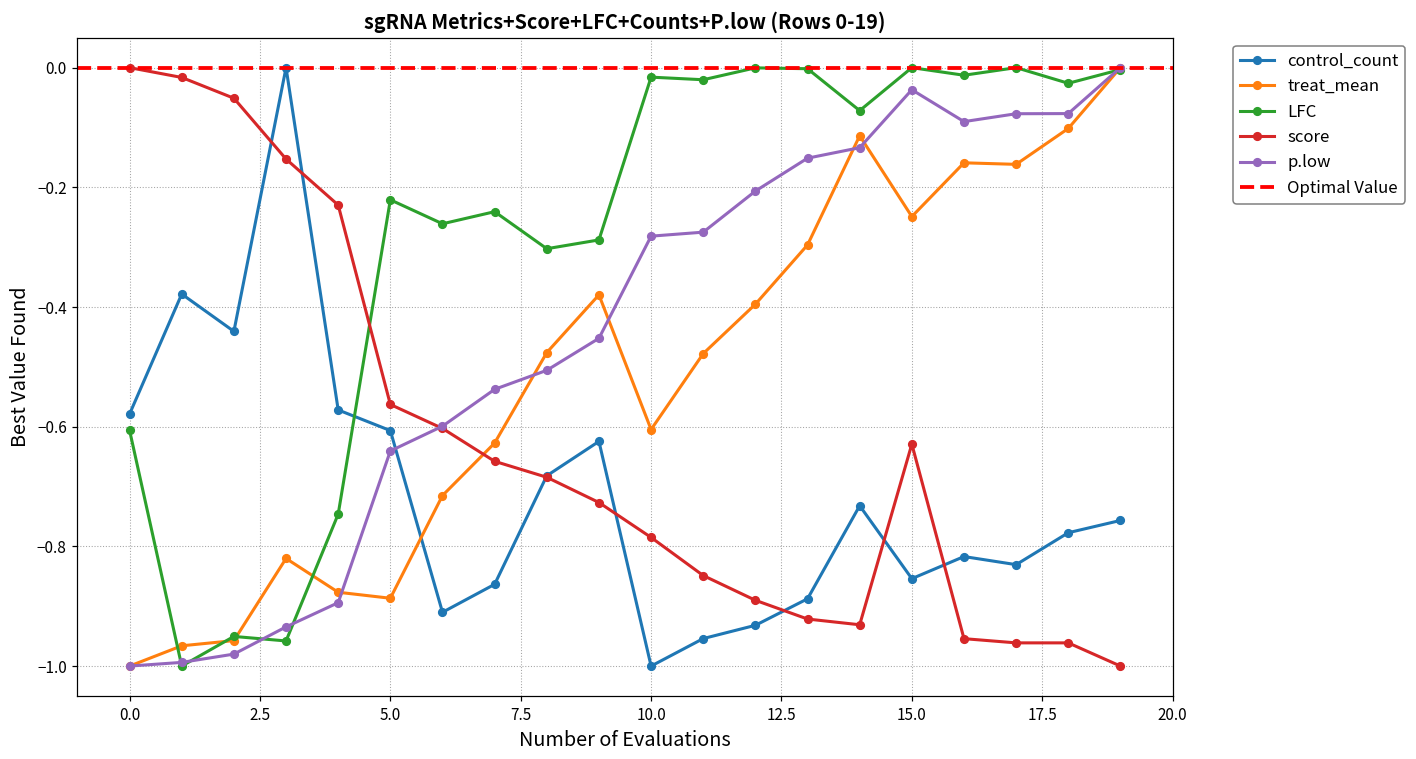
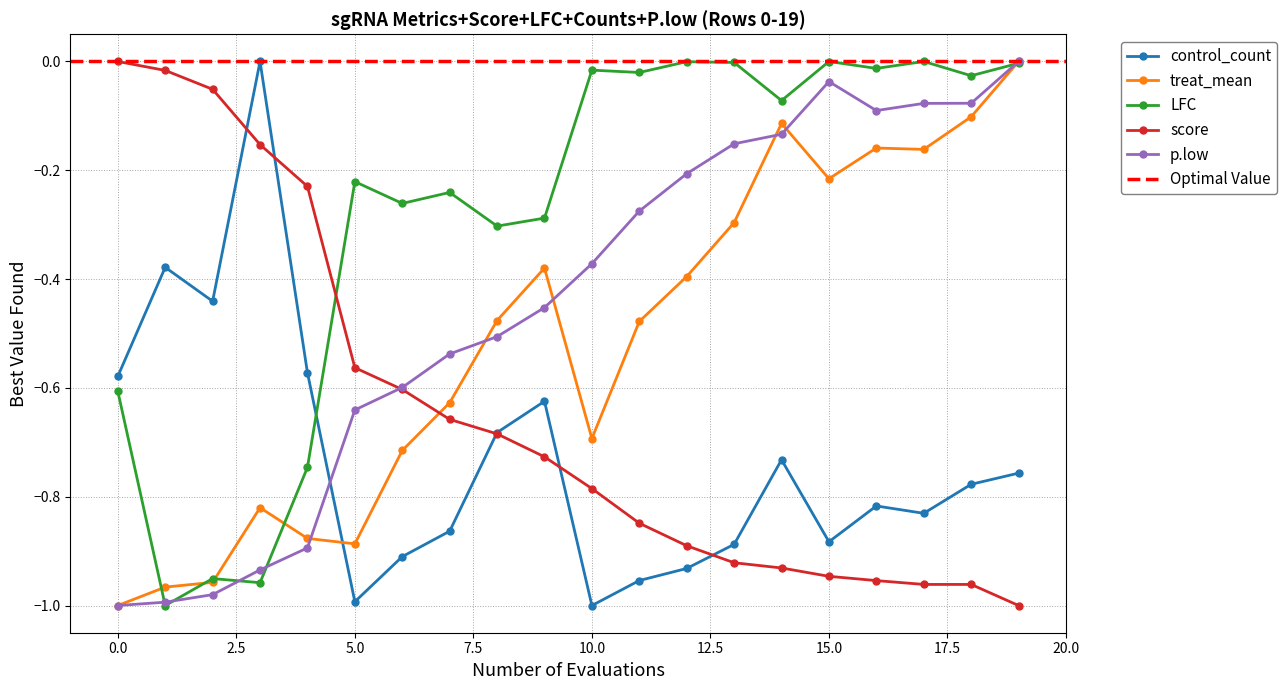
  {
    "control_count": {
      "0.0": -0.58,
-     "5.0": -0.61,
+     "5.0": -0.99,
      "10.0": -1.00,
-     "15.0": -0.85
+     "15.0": -0.88
    },
    "treat_mean": {
      "5.0": -0.89,
-     "10.0": -0.60,
-     "15.0": -0.25
+     "10.0": -0.69,
+     "15.0": -0.22
    },
    "LFC": {
      "0.0": -0.61,
      "5.0": -0.22,
      "10.0": -0.02,
      "15.0": 0.00
    },
    "score": {
      "0.0": 0.00,
      "5.0": -0.56,
      "10.0": -0.79,
-     "15.0": -0.63
+     "15.0": -0.95
    },
    "p.low": {
      "5.0": -0.64,
-     "10.0": -0.28,
+     "10.0": -0.37,
      "15.0": -0.04
    }
  }
